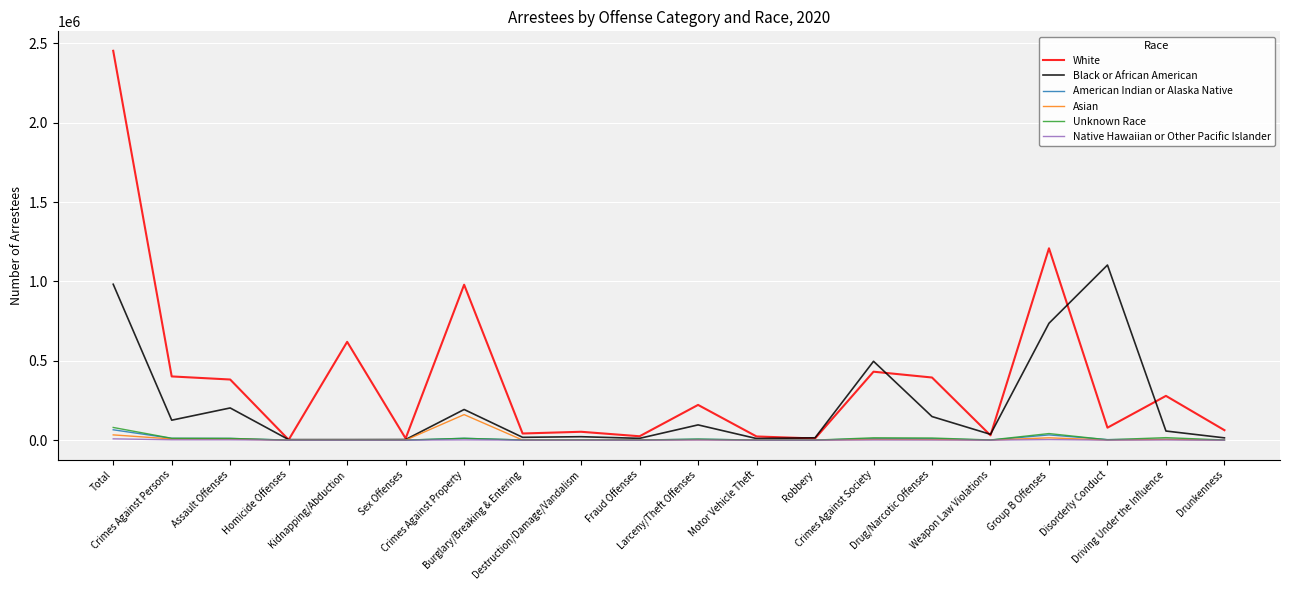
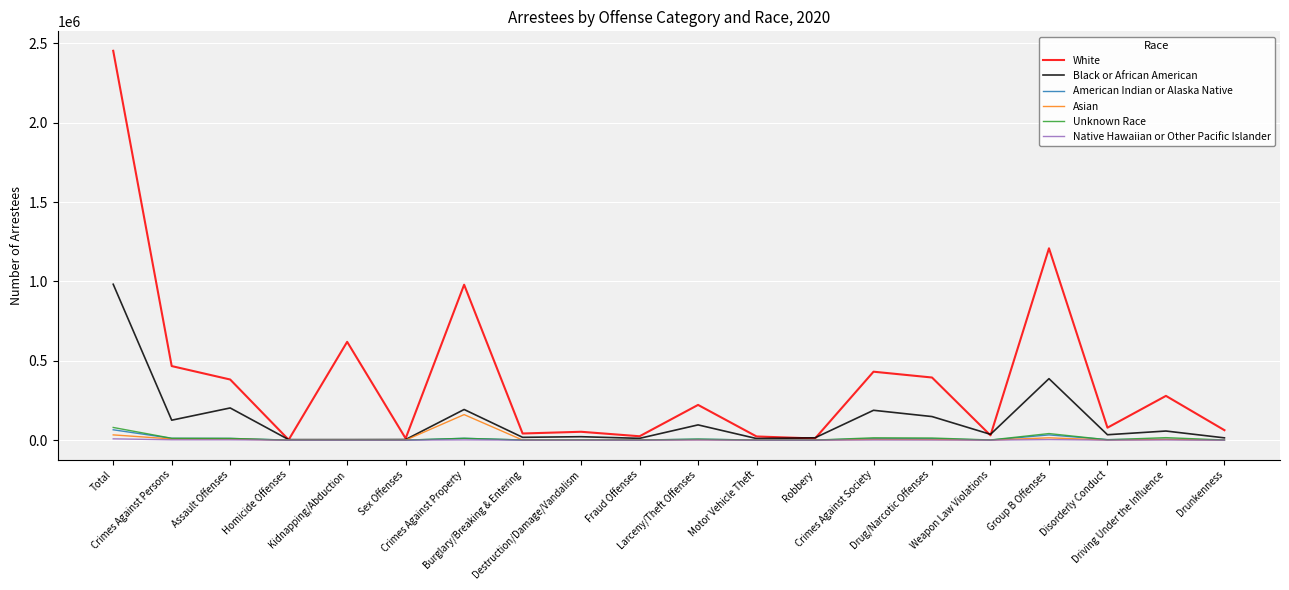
  {
    "White": {
      "Total": 2450000,
-     "Crimes Against Persons": 400000,
+     "Crimes Against Persons": 470000,
      "Assault Offenses": 380000,
      "Kidnapping/Abduction": 620000,
      "Crimes Against Property": 980000,
      "Burglary/Breaking & Entering": 40000,
      "Destruction/Damage/Vandalism": 50000,
      "Larceny/Theft Offenses": 220000,
      "Crimes Against Society": 430000,
      "Drug/Narcotic Offenses": 390000,
      "Group B Offenses": 1210000,
      "Disorderly Conduct": 80000,
      "Driving Under the Influence": 280000,
      "Drunkenness": 60000
    },
    "Black or African American": {
      "Total": 980000,
      "Crimes Against Persons": 130000,
      "Assault Offenses": 200000,
      "Crimes Against Property": 190000,
      "Burglary/Breaking & Entering": 20000,
      "Destruction/Damage/Vandalism": 20000,
      "Larceny/Theft Offenses": 100000,
-     "Crimes Against Society": 500000,
+     "Crimes Against Society": 190000,
      "Drug/Narcotic Offenses": 150000,
-     "Group B Offenses": 740000,
-     "Disorderly Conduct": 1100000,
+     "Group B Offenses": 390000,
+     "Disorderly Conduct": 30000,
      "Driving Under the Influence": 60000
    },
    "Asian": {
      "Total": 30000,
      "Crimes Against Property": 160000
    },
    "Native Hawaiian or Other Pacific Islander": {
      "Total": 10000
    }
  }
